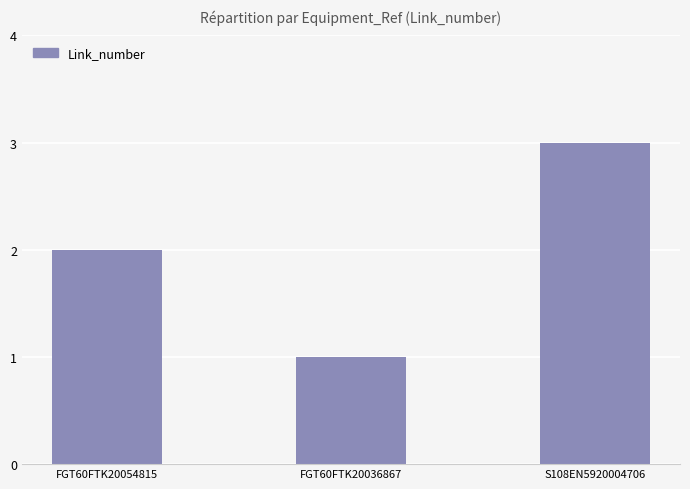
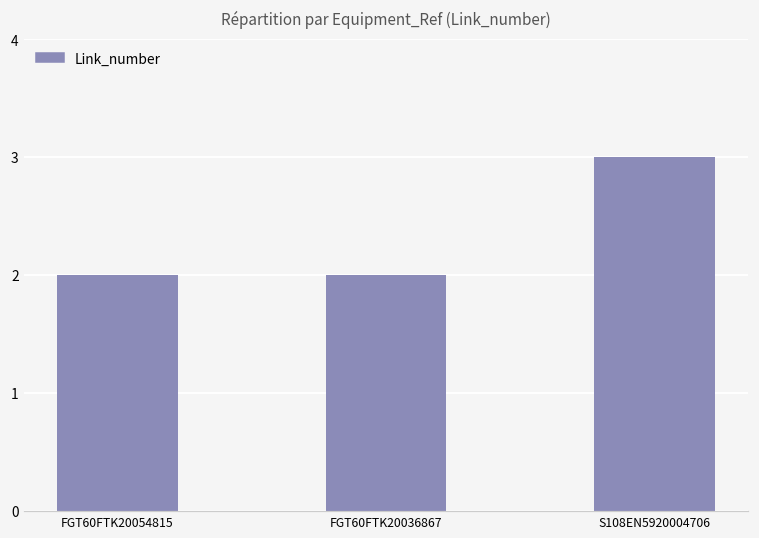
  {
    "FGT60FTK20054815": 2,
-   "FGT60FTK20036867": 1,
+   "FGT60FTK20036867": 2,
    "S108EN5920004706": 3
  }
